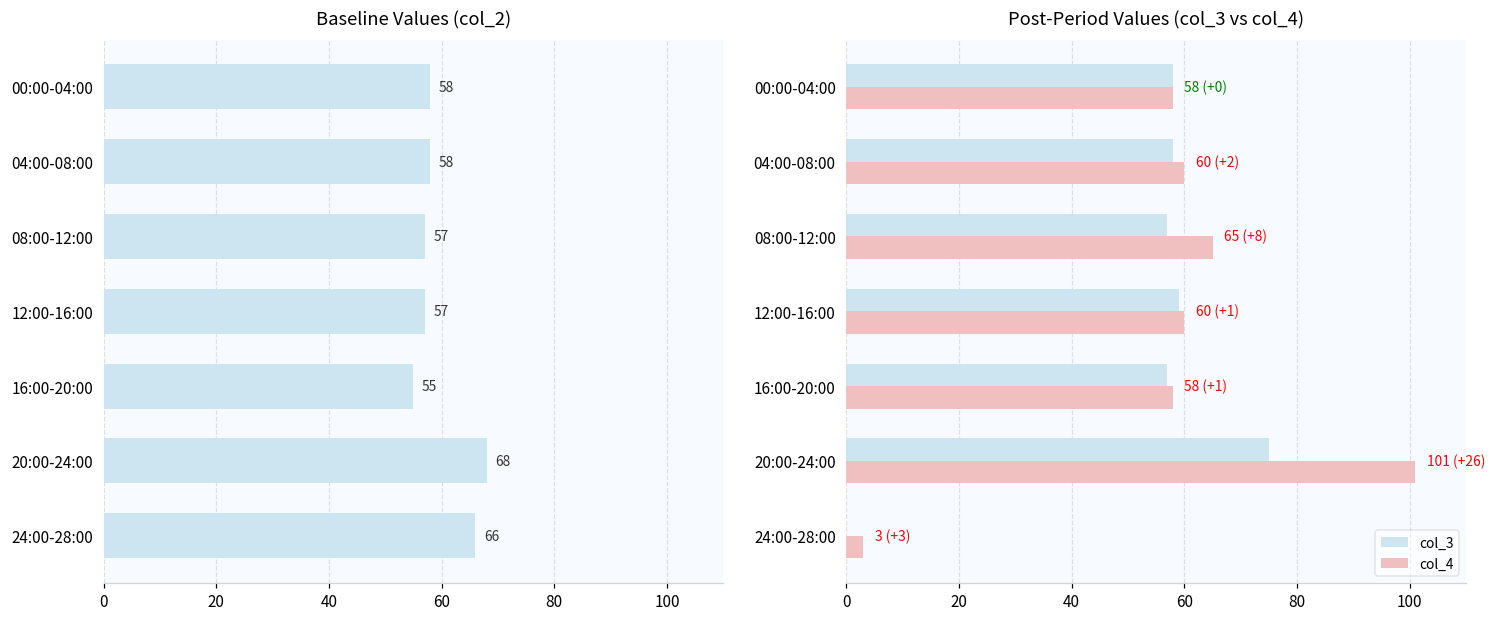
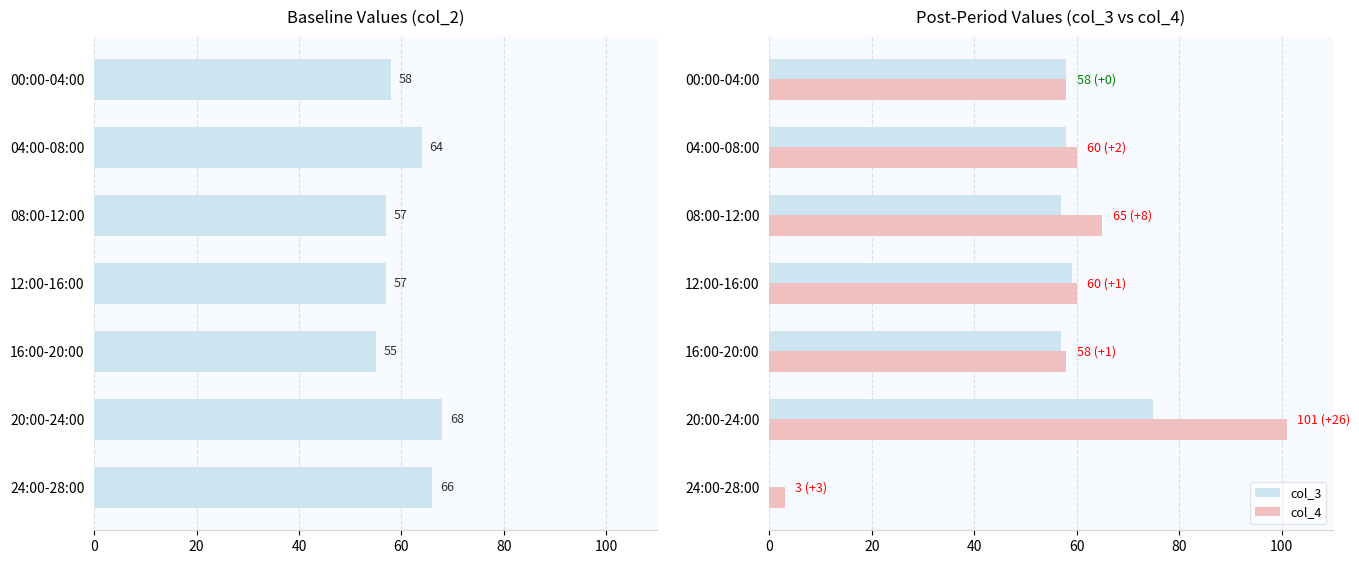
  {
    "Baseline Values (col_2)": {
      "00:00-04:00": 58,
-     "04:00-08:00": 58,
+     "04:00-08:00": 64,
      "08:00-12:00": 57,
      "12:00-16:00": 57,
      "16:00-20:00": 55,
      "20:00-24:00": 68,
      "24:00-28:00": 66
    },
    "Post-Period Values (col_3 vs col_4)": {
      "col_3": {
        "00:00-04:00": 58
      },
      "col_4": {
        "00:00-04:00": 58,
        "04:00-08:00": 60,
        "08:00-12:00": 65,
        "12:00-16:00": 60,
        "16:00-20:00": 58,
        "20:00-24:00": 101,
        "24:00-28:00": 3
      }
    }
  }
